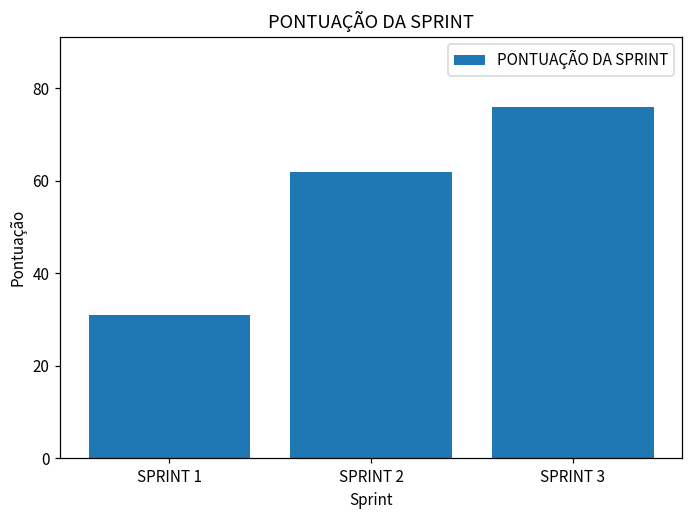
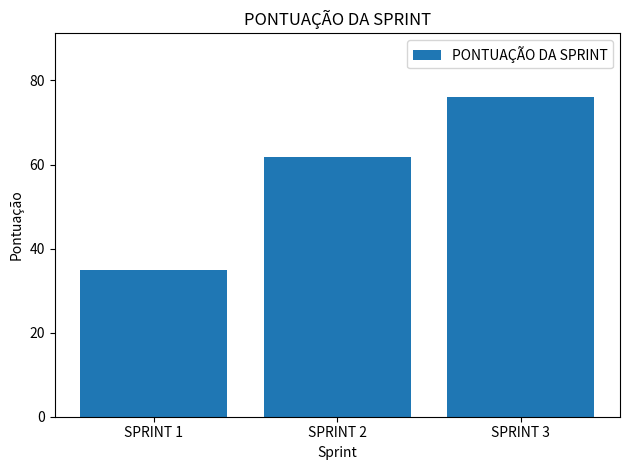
  {
-   "SPRINT 1": 31,
+   "SPRINT 1": 35,
    "SPRINT 2": 62,
    "SPRINT 3": 76
  }
